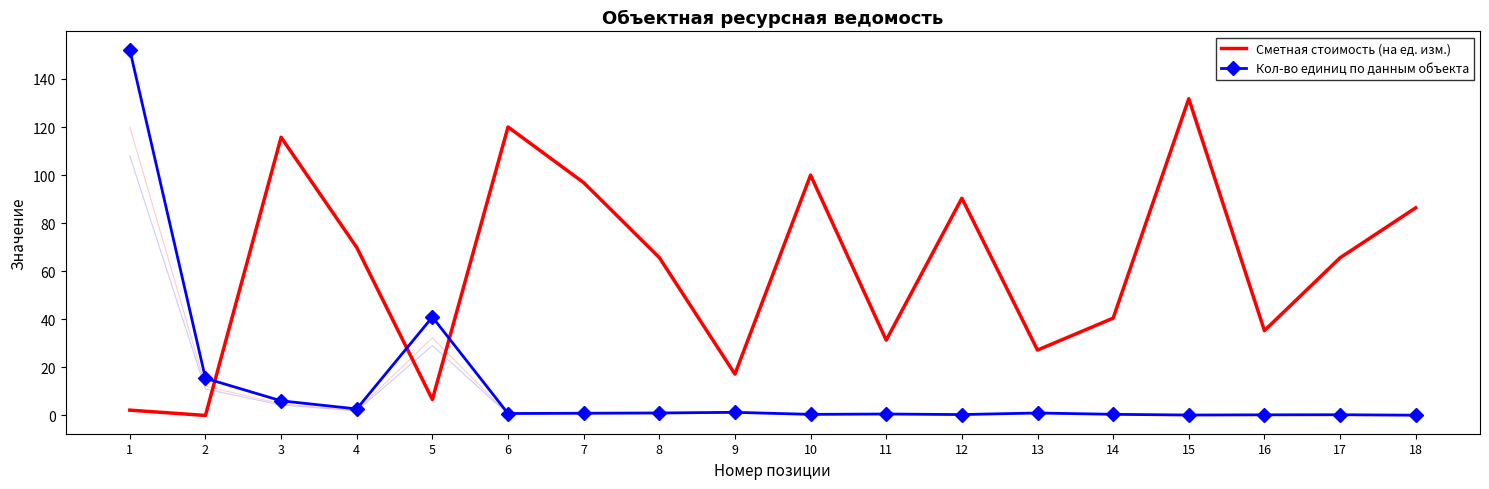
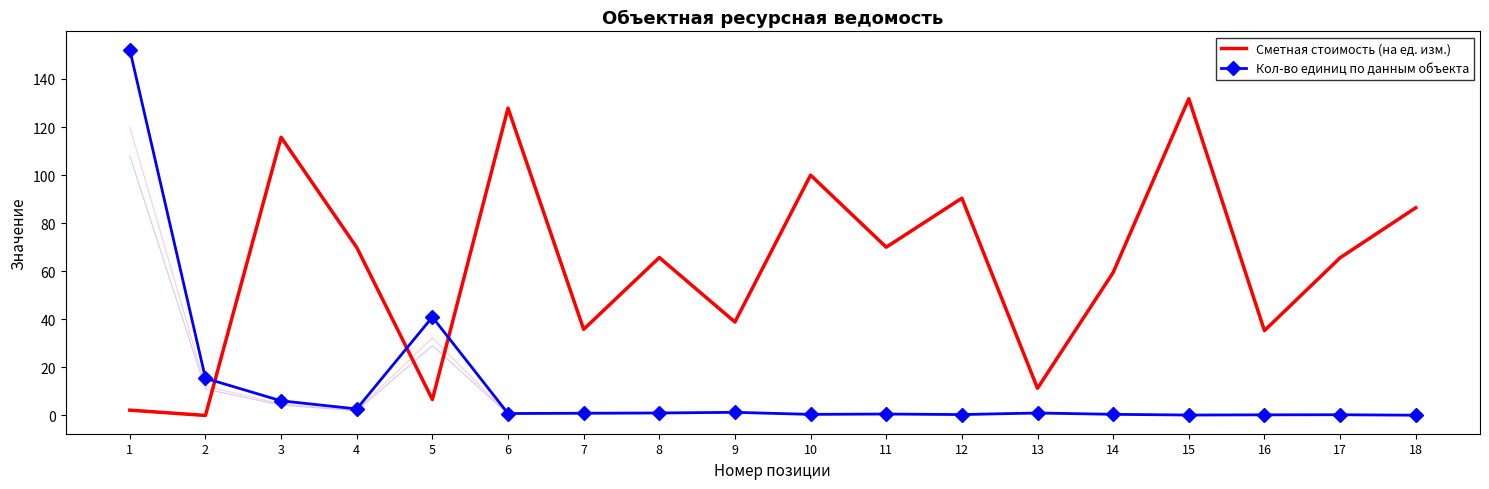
  {
    "Сметная стоимость (на ед. изм.)": {
      "1": 2,
      "2": 0,
      "3": 116,
      "4": 70,
      "5": 7,
-     "6": 120,
-     "7": 97,
+     "6": 128,
+     "7": 36,
      "8": 66,
-     "9": 17,
+     "9": 39,
      "10": 100,
-     "11": 31,
+     "11": 70,
      "12": 90,
-     "13": 27,
-     "14": 40,
+     "13": 11,
+     "14": 59,
      "15": 132,
      "16": 35,
      "17": 66,
      "18": 86
    },
    "Кол-во единиц по данным объекта": {
      "1": 152,
      "2": 15,
      "3": 6,
      "5": 41
    }
  }
